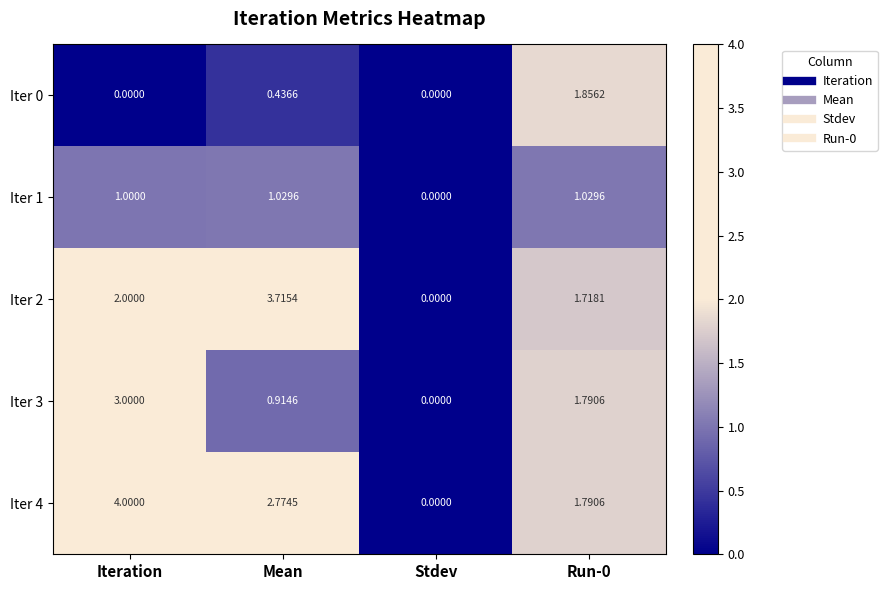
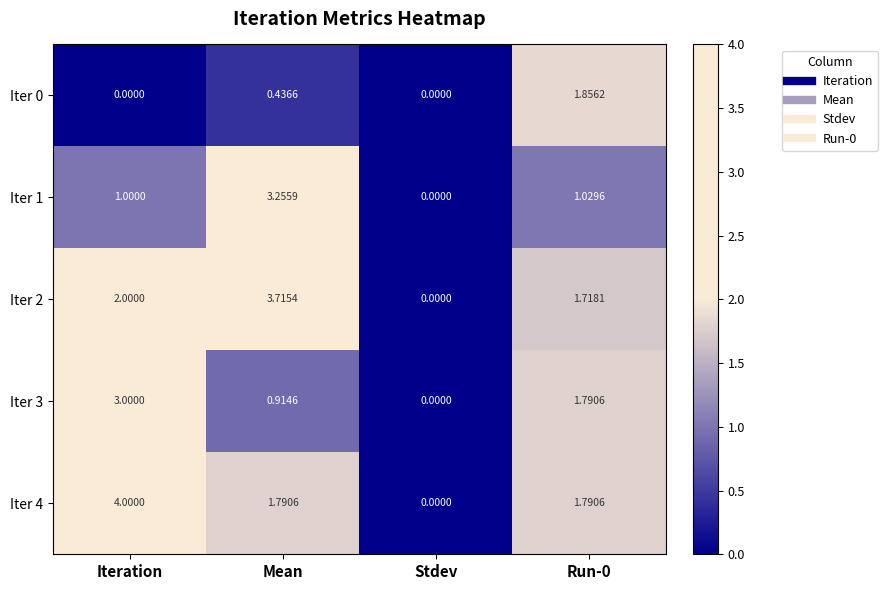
  {
    "Iter 0": {
      "Iteration": 0.0000,
      "Mean": 0.4366,
      "Stdev": 0.0000,
      "Run-0": 1.8562
    },
    "Iter 1": {
      "Iteration": 1.0000,
-     "Mean": 1.0296,
+     "Mean": 3.2559,
      "Stdev": 0.0000,
      "Run-0": 1.0296
    },
    "Iter 2": {
      "Iteration": 2.0000,
      "Mean": 3.7154,
      "Stdev": 0.0000,
      "Run-0": 1.7181
    },
    "Iter 3": {
      "Iteration": 3.0000,
      "Mean": 0.9146,
      "Stdev": 0.0000,
      "Run-0": 1.7906
    },
    "Iter 4": {
      "Iteration": 4.0000,
-     "Mean": 2.7745,
+     "Mean": 1.7906,
      "Stdev": 0.0000,
      "Run-0": 1.7906
    }
  }
